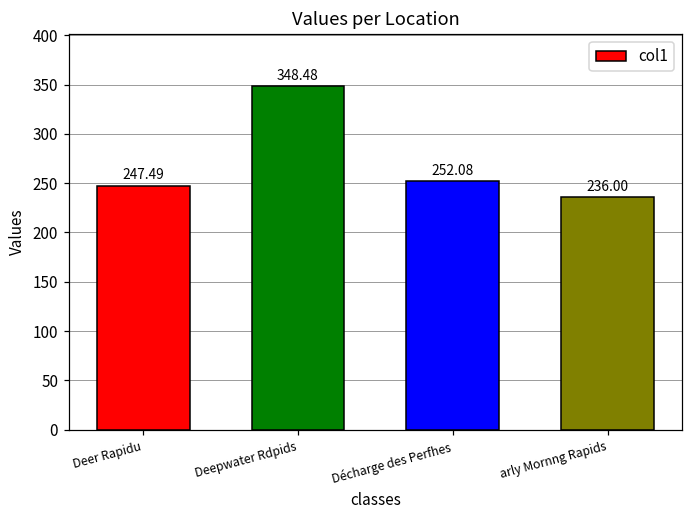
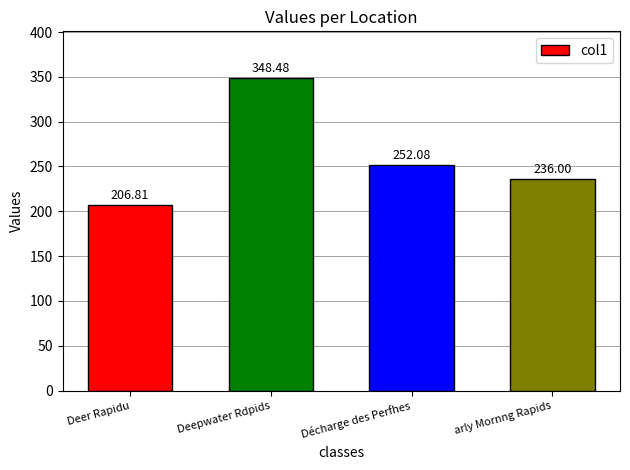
  {
-   "Deer Rapidu": 247.49,
+   "Deer Rapidu": 206.81,
    "Deepwater Rdpids": 348.48,
    "Décharge des Perfhes": 252.08,
    "arly Mornng Rapids": 236.00
  }
